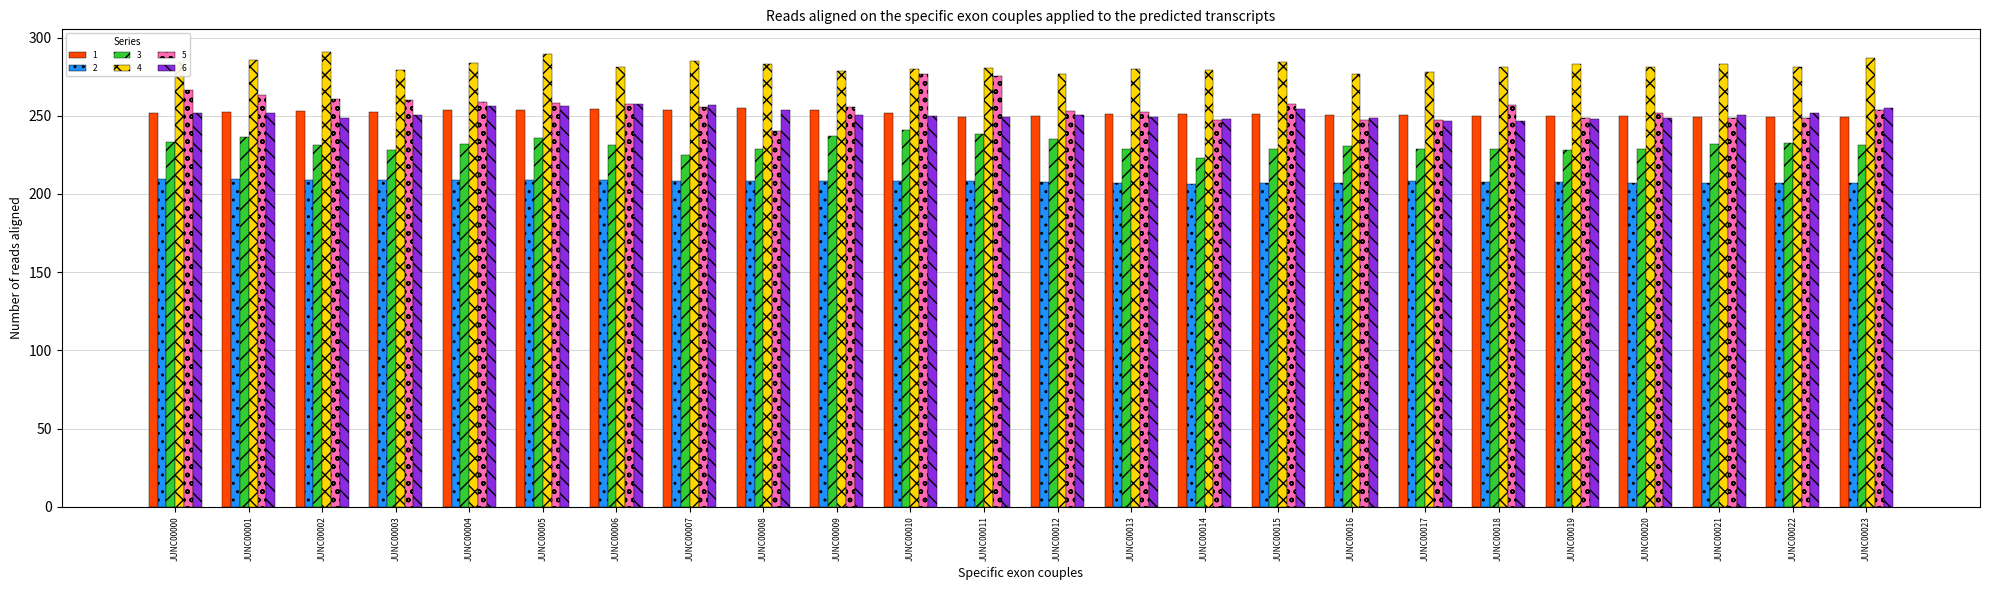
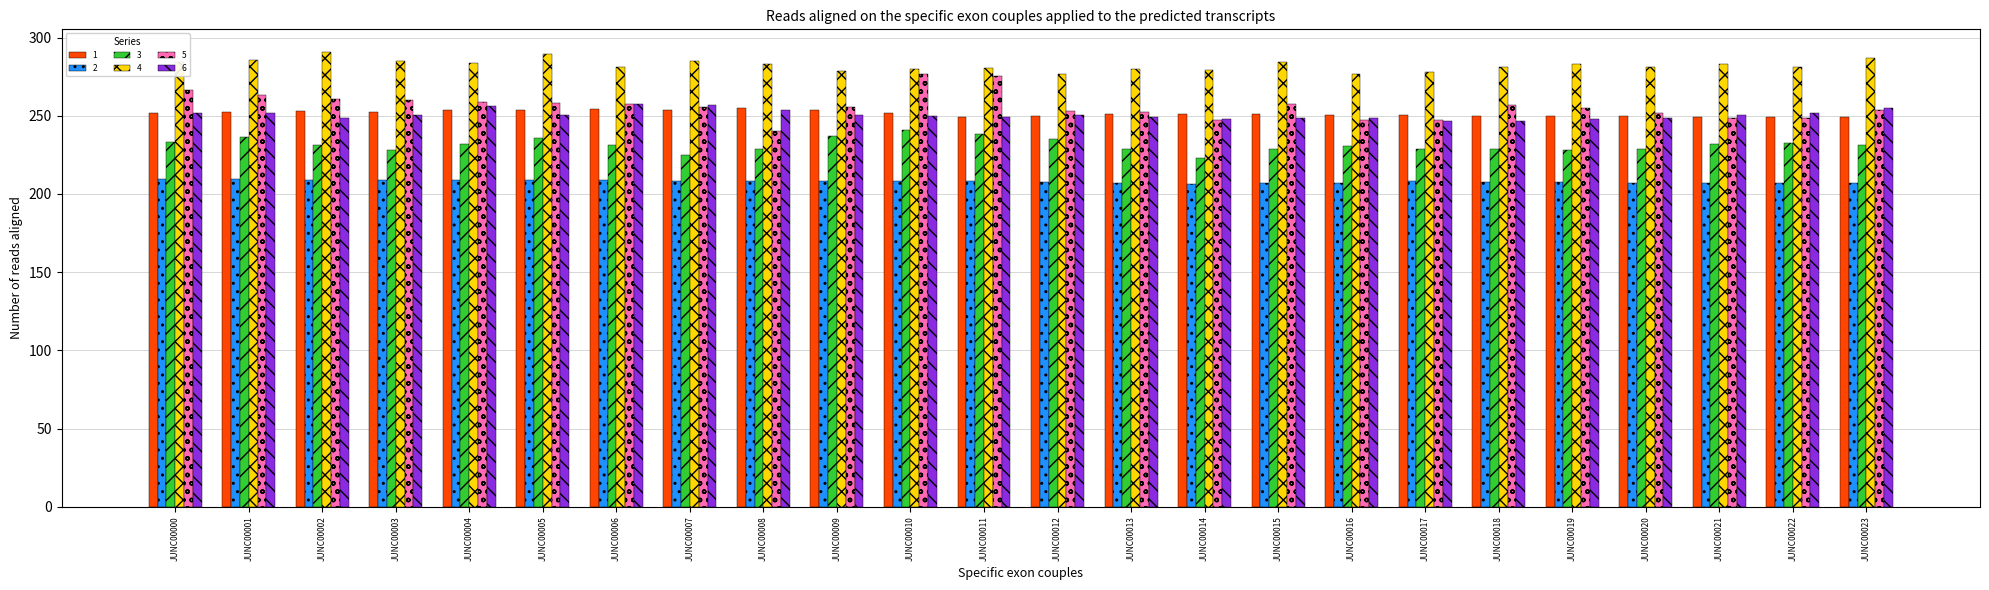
  {
    "1": {
      "JUNC00000": 252,
      "JUNC00001": 253,
      "JUNC00002": 253,
      "JUNC00003": 253,
      "JUNC00004": 254,
      "JUNC00005": 254,
      "JUNC00006": 254,
      "JUNC00007": 254,
      "JUNC00008": 255,
      "JUNC00009": 254,
      "JUNC00010": 251,
      "JUNC00011": 249,
      "JUNC00012": 250,
      "JUNC00013": 251,
      "JUNC00014": 251,
      "JUNC00015": 251,
      "JUNC00016": 251,
      "JUNC00017": 250,
      "JUNC00018": 250,
      "JUNC00019": 250,
      "JUNC00020": 250,
      "JUNC00021": 249,
      "JUNC00022": 250,
      "JUNC00023": 249
    },
    "2": {
      "JUNC00000": 209,
      "JUNC00001": 209,
      "JUNC00002": 209,
      "JUNC00003": 209,
      "JUNC00004": 209,
      "JUNC00005": 209,
      "JUNC00006": 209,
      "JUNC00007": 209,
      "JUNC00008": 208,
      "JUNC00009": 208,
      "JUNC00010": 209,
      "JUNC00011": 208,
      "JUNC00012": 208,
      "JUNC00013": 207,
      "JUNC00014": 206,
      "JUNC00015": 207,
      "JUNC00016": 207,
      "JUNC00017": 208,
      "JUNC00018": 207,
      "JUNC00019": 207,
      "JUNC00020": 207,
      "JUNC00021": 207,
      "JUNC00022": 207,
      "JUNC00023": 207
    },
    "3": {
      "JUNC00000": 233,
      "JUNC00001": 237,
      "JUNC00002": 231,
      "JUNC00003": 228,
      "JUNC00004": 232,
      "JUNC00005": 236,
      "JUNC00006": 232,
      "JUNC00007": 225,
      "JUNC00008": 229,
      "JUNC00009": 237,
      "JUNC00010": 241,
      "JUNC00011": 238,
      "JUNC00012": 235,
      "JUNC00013": 228,
      "JUNC00014": 223,
      "JUNC00015": 229,
      "JUNC00016": 231,
      "JUNC00017": 229,
      "JUNC00018": 229,
      "JUNC00019": 228,
      "JUNC00020": 229,
      "JUNC00021": 232,
      "JUNC00022": 232,
      "JUNC00023": 231
    },
    "4": {
      "JUNC00001": 286,
      "JUNC00002": 291,
-     "JUNC00003": 279,
+     "JUNC00003": 285,
      "JUNC00004": 284,
      "JUNC00005": 289,
      "JUNC00006": 281,
      "JUNC00007": 285,
      "JUNC00008": 283,
      "JUNC00009": 278,
      "JUNC00010": 280,
      "JUNC00011": 281,
      "JUNC00012": 277,
      "JUNC00013": 280,
      "JUNC00014": 279,
      "JUNC00015": 284,
      "JUNC00016": 277,
      "JUNC00017": 278,
      "JUNC00018": 281,
      "JUNC00019": 283,
      "JUNC00020": 281,
      "JUNC00021": 283,
      "JUNC00022": 281,
      "JUNC00023": 287
    },
    "5": {
      "JUNC00000": 266,
      "JUNC00001": 263,
      "JUNC00002": 260,
      "JUNC00003": 260,
      "JUNC00004": 259,
      "JUNC00005": 258,
      "JUNC00006": 257,
      "JUNC00007": 256,
      "JUNC00008": 240,
      "JUNC00009": 255,
      "JUNC00010": 277,
      "JUNC00011": 276,
      "JUNC00012": 253,
      "JUNC00013": 252,
      "JUNC00014": 247,
      "JUNC00015": 257,
      "JUNC00016": 247,
      "JUNC00017": 247,
      "JUNC00018": 257,
-     "JUNC00019": 249,
+     "JUNC00019": 255,
      "JUNC00020": 252,
      "JUNC00021": 249,
      "JUNC00022": 249,
      "JUNC00023": 254
    },
    "6": {
      "JUNC00000": 252,
      "JUNC00001": 252,
      "JUNC00002": 249,
      "JUNC00003": 251,
      "JUNC00004": 256,
-     "JUNC00005": 256,
+     "JUNC00005": 250,
      "JUNC00006": 257,
      "JUNC00007": 257,
      "JUNC00008": 254,
      "JUNC00009": 250,
      "JUNC00010": 250,
      "JUNC00011": 249,
      "JUNC00012": 250,
      "JUNC00013": 249,
      "JUNC00014": 248,
-     "JUNC00015": 254,
+     "JUNC00015": 249,
      "JUNC00016": 249,
      "JUNC00017": 246,
      "JUNC00018": 247,
      "JUNC00019": 248,
      "JUNC00020": 249,
      "JUNC00021": 251,
      "JUNC00022": 252,
      "JUNC00023": 255
    }
  }
